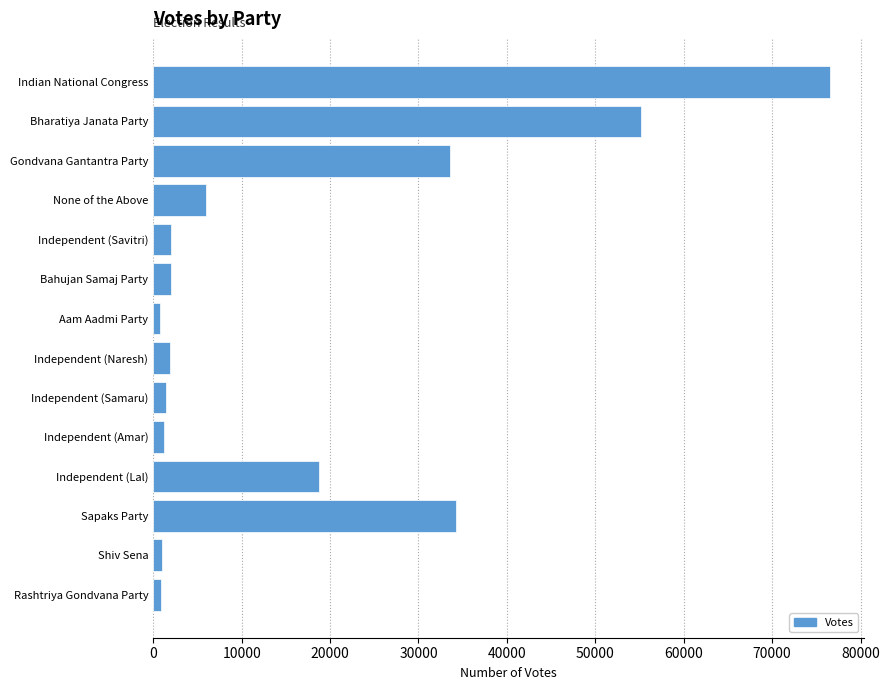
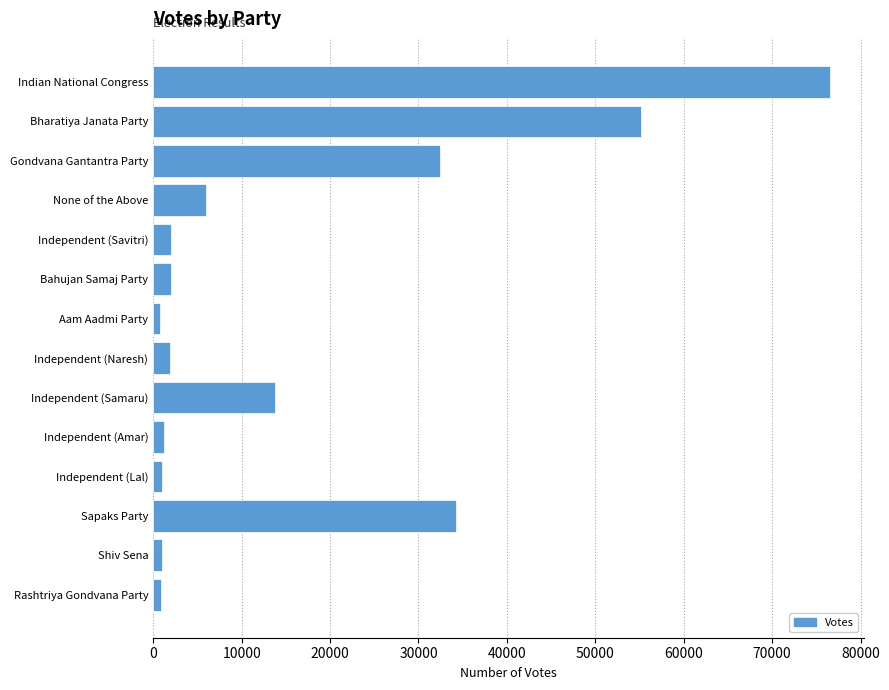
  {
    "Indian National Congress": 77000,
    "Bharatiya Janata Party": 55000,
-   "Gondvana Gantantra Party": 34000,
+   "Gondvana Gantantra Party": 32000,
    "None of the Above": 6000,
    "Independent (Savitri)": 2000,
    "Bahujan Samaj Party": 2000,
    "Aam Aadmi Party": 1000,
    "Independent (Naresh)": 2000,
-   "Independent (Samaru)": 1000,
+   "Independent (Samaru)": 14000,
    "Independent (Amar)": 1000,
-   "Independent (Lal)": 19000,
+   "Independent (Lal)": 1000,
    "Sapaks Party": 34000,
    "Shiv Sena": 1000,
    "Rashtriya Gondvana Party": 1000
  }
